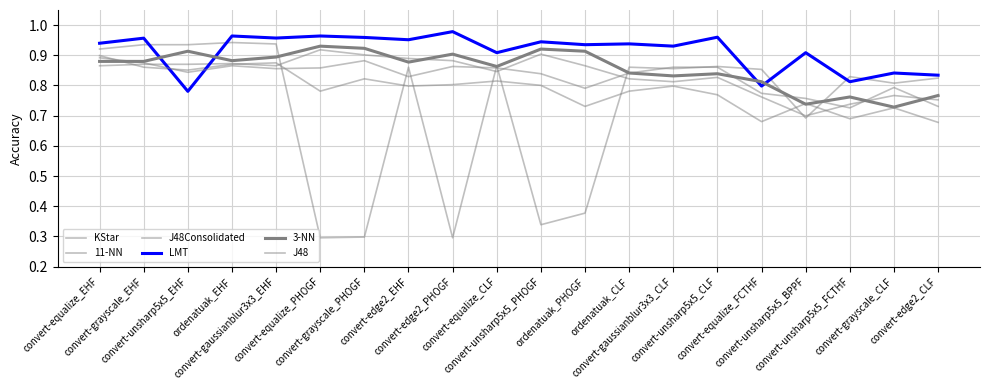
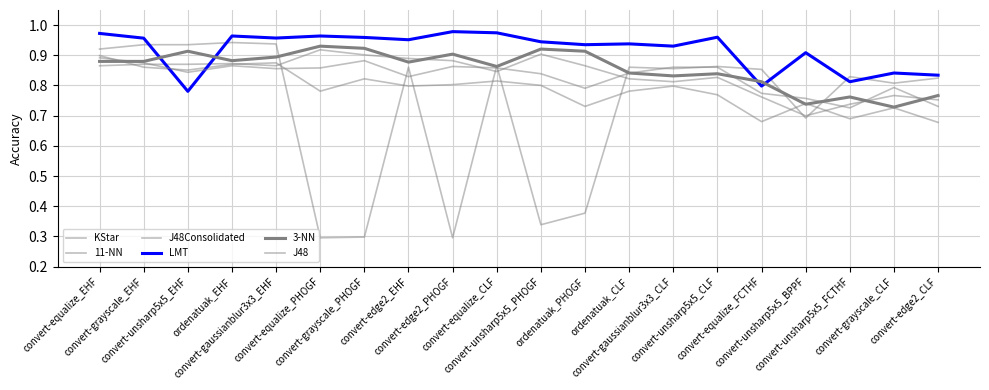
  {
    "LMT": {
-     "convert-equalize_EHF": 0.94,
+     "convert-equalize_EHF": 0.97,
      "convert-grayscale_EHF": 0.96,
      "convert-unsharp5x5_EHF": 0.78,
      "ordenatuak_EHF": 0.96,
      "convert-gaussianblur3x3_EHF": 0.96,
      "convert-equalize_PHOGF": 0.96,
      "convert-grayscale_PHOGF": 0.96,
      "convert-edge2_EHF": 0.95,
      "convert-edge2_PHOGF": 0.98,
-     "convert-equalize_CLF": 0.91,
+     "convert-equalize_CLF": 0.97,
      "convert-unsharp5x5_PHOGF": 0.94,
      "ordenatuak_PHOGF": 0.94,
      "ordenatuak_CLF": 0.94,
      "convert-gaussianblur3x3_CLF": 0.93,
      "convert-unsharp5x5_CLF": 0.96,
      "convert-equalize_FCTHF": 0.80,
      "convert-unsharp5x5_BPPF": 0.91,
      "convert-unsharp5x5_FCTHF": 0.81,
      "convert-grayscale_CLF": 0.84,
      "convert-edge2_CLF": 0.83
    }
  }
